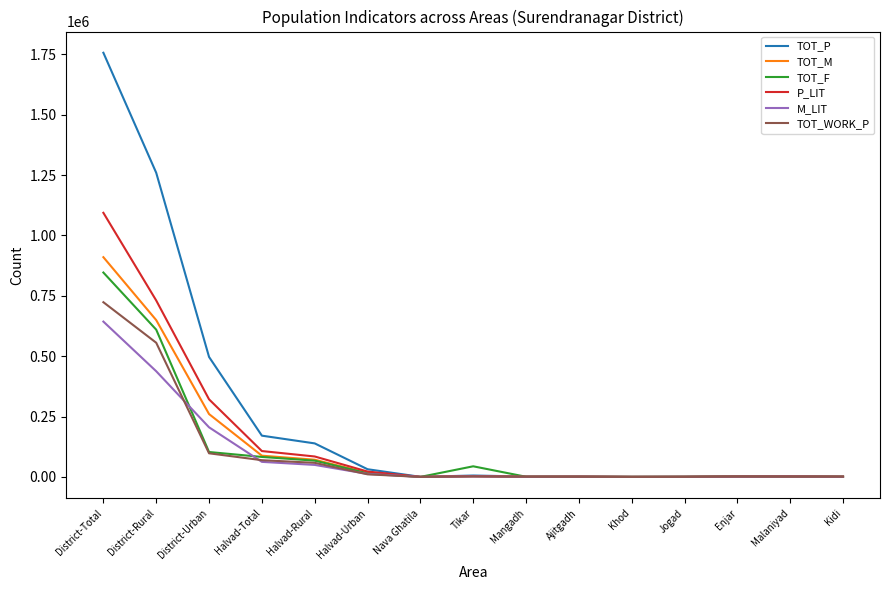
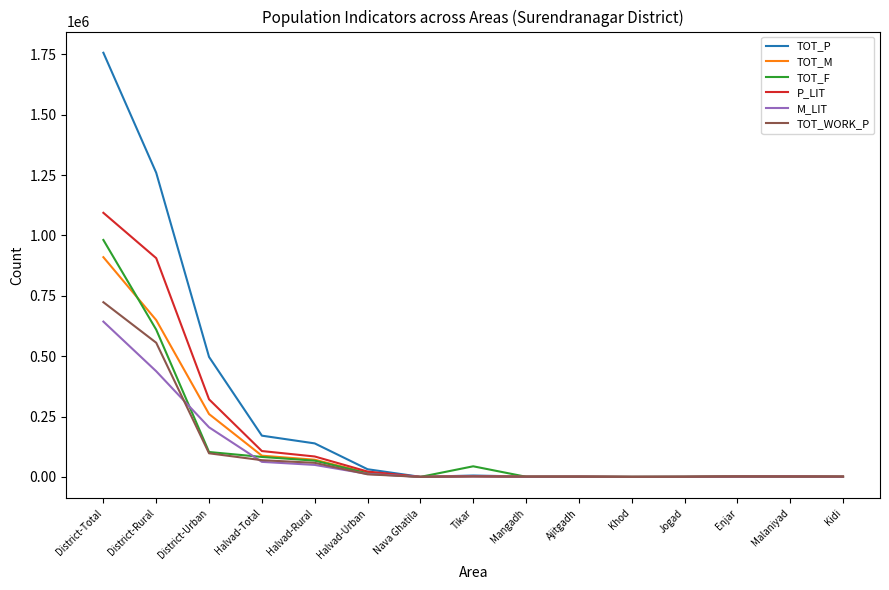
  {
    "TOT_P": {
      "District-Total": 1760000,
      "District-Rural": 1260000,
      "District-Urban": 500000,
      "Halvad-Total": 170000,
      "Halvad-Rural": 140000
    },
    "TOT_M": {
      "District-Total": 910000,
      "District-Rural": 650000,
      "District-Urban": 260000
    },
    "TOT_F": {
-     "District-Total": 850000,
+     "District-Total": 980000,
      "District-Rural": 610000,
      "Tikar": 40000
    },
    "P_LIT": {
      "District-Total": 1090000,
-     "District-Rural": 730000,
+     "District-Rural": 910000,
      "District-Urban": 320000,
      "Halvad-Total": 110000,
      "Halvad-Rural": 80000
    },
    "M_LIT": {
      "District-Total": 640000,
      "District-Rural": 440000,
      "District-Urban": 210000
    },
    "TOT_WORK_P": {
      "District-Total": 720000,
      "District-Rural": 560000
    }
  }
